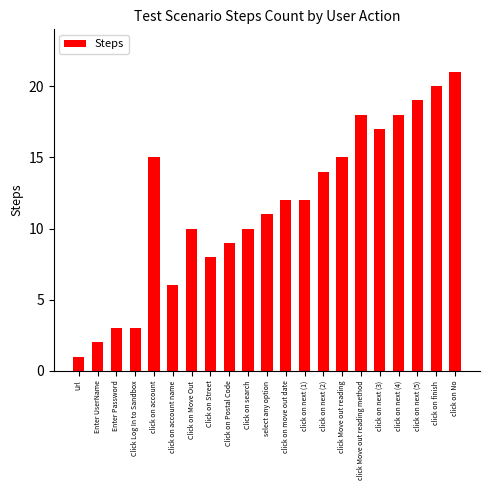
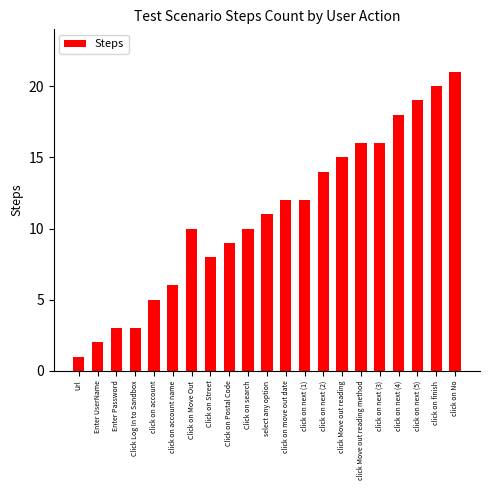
  {
    "Url": 1,
    "Enter UserName": 2,
    "Enter Password": 3,
    "Click Log In to Sandbox": 3,
-   "click on account": 15,
+   "click on account": 5,
    "click on account name": 6,
    "Click on Move Out": 10,
    "Click on Street": 8,
    "Click on Postal Code": 9,
    "Click on search": 10,
    "select any option": 11,
    "click on move out date": 12,
    "click on next (1)": 12,
    "click on next (2)": 14,
    "click Move out reading": 15,
-   "click Move out reading method": 18,
-   "click on next (3)": 17,
+   "click Move out reading method": 16,
+   "click on next (3)": 16,
    "click on next (4)": 18,
    "click on next (5)": 19,
    "click on finish": 20,
    "click on No": 21
  }
